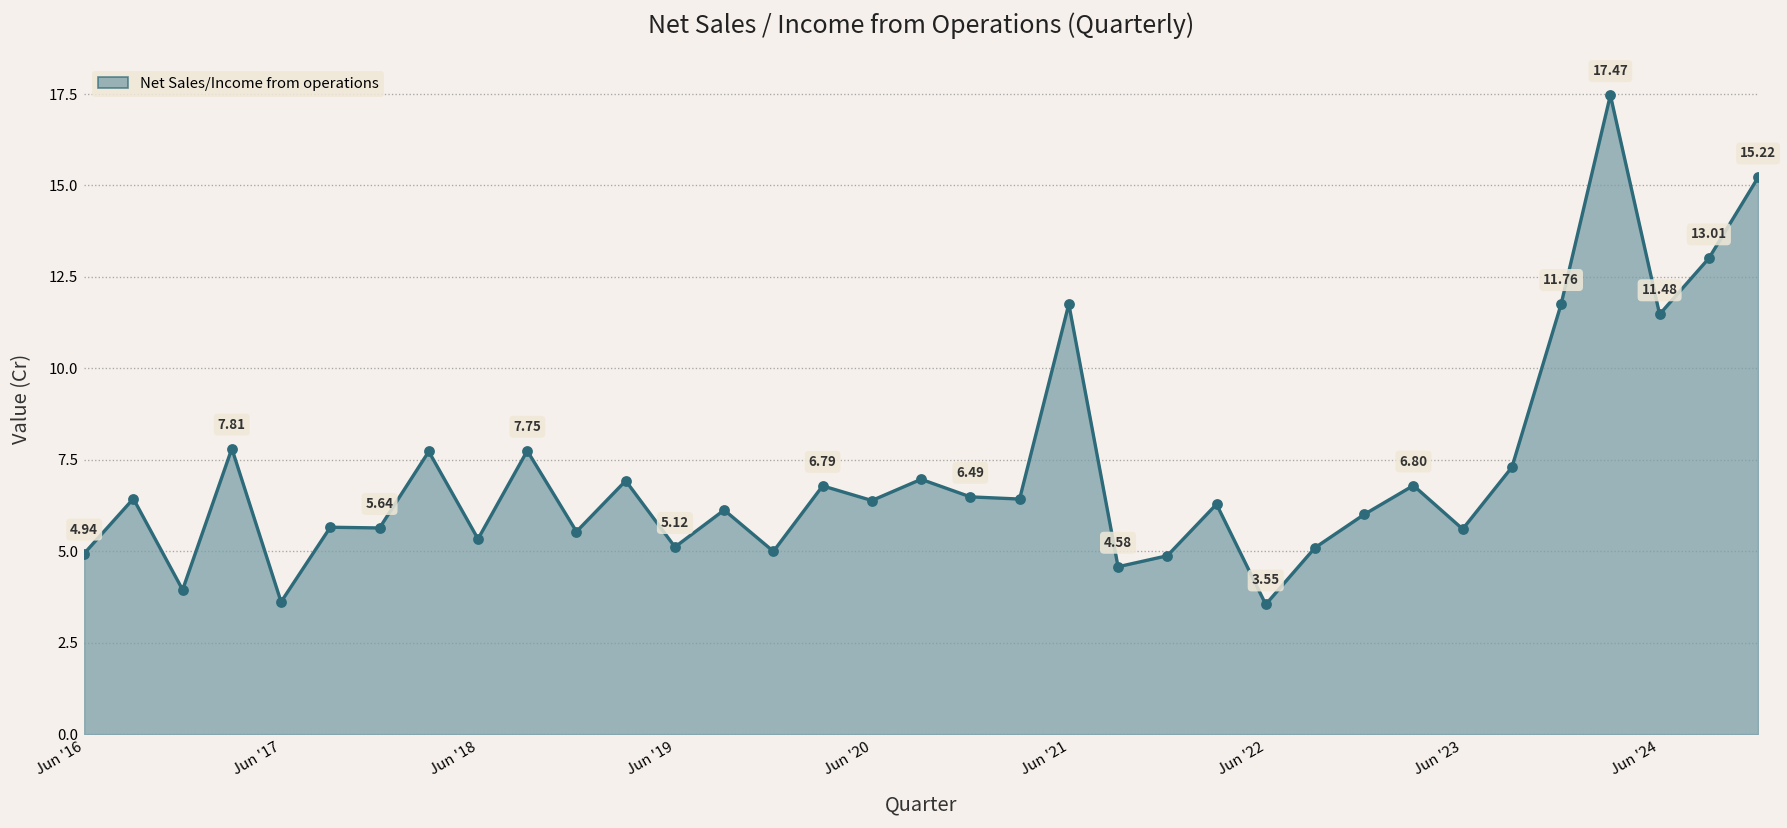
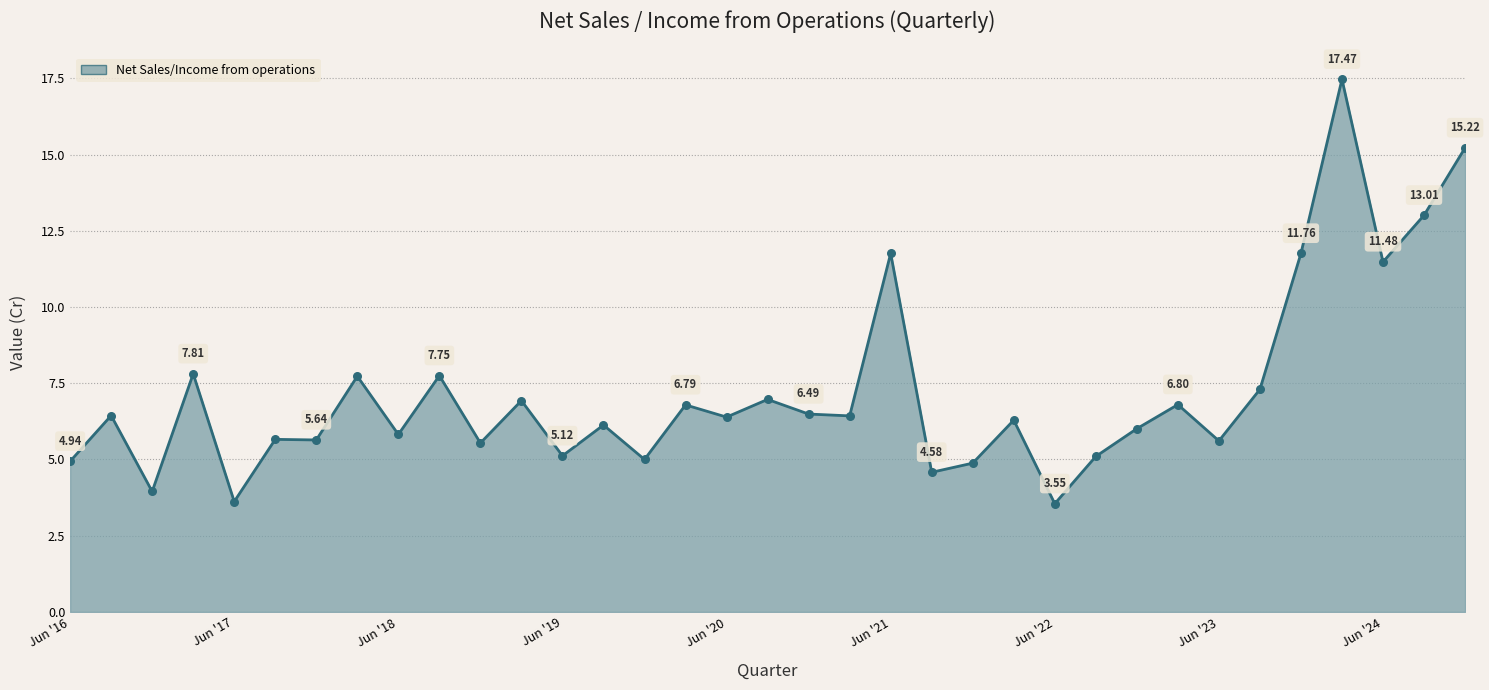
  {
    "Jun '17": 3.6,
-   "Jun '18": 5.3,
+   "Jun '18": 5.8,
    "Jun '20": 6.4,
    "Jun '21": 11.8,
    "Jun '23": 5.6
  }
